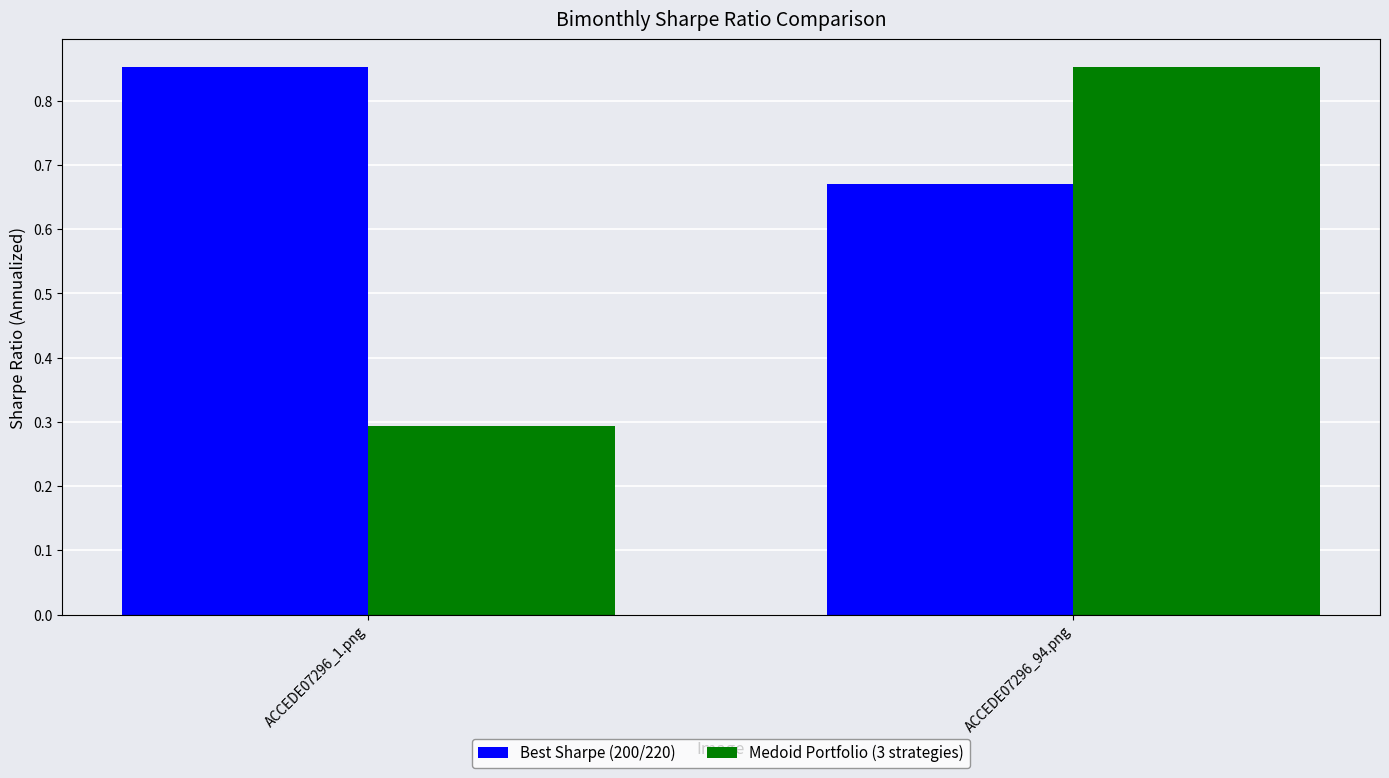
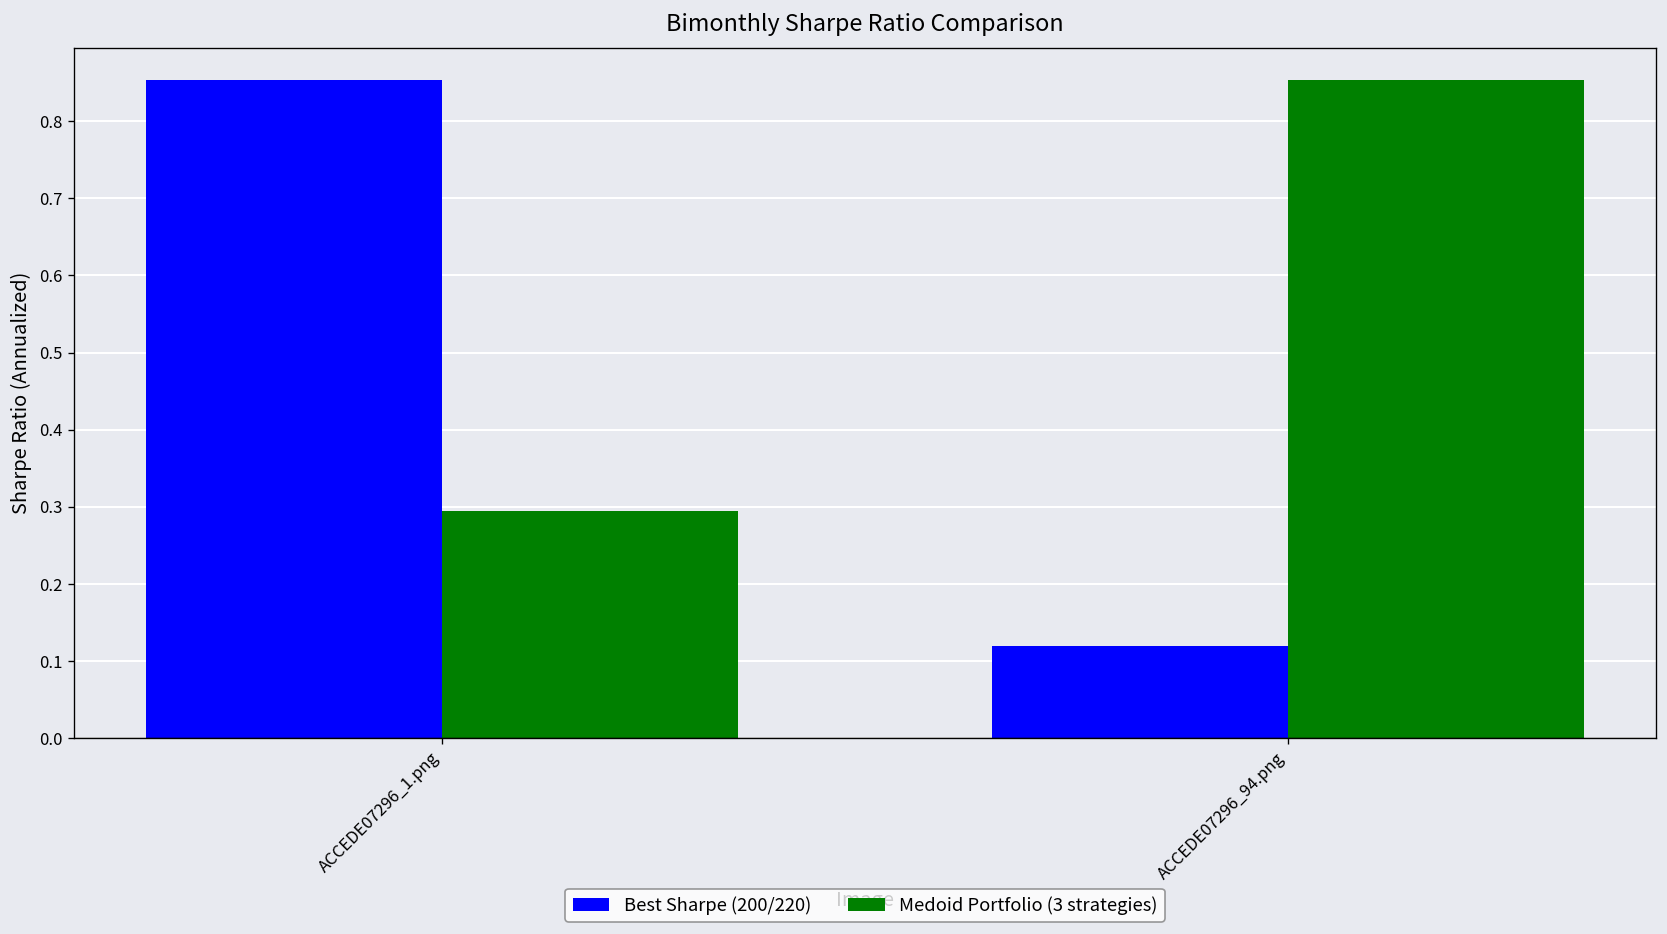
  {
    "Best Sharpe (200/220)": {
      "ACCEDE07296_1.png": 0.85,
-     "ACCEDE07296_94.png": 0.67
+     "ACCEDE07296_94.png": 0.12
    },
    "Medoid Portfolio (3 strategies)": {
      "ACCEDE07296_1.png": 0.29,
      "ACCEDE07296_94.png": 0.85
    }
  }
